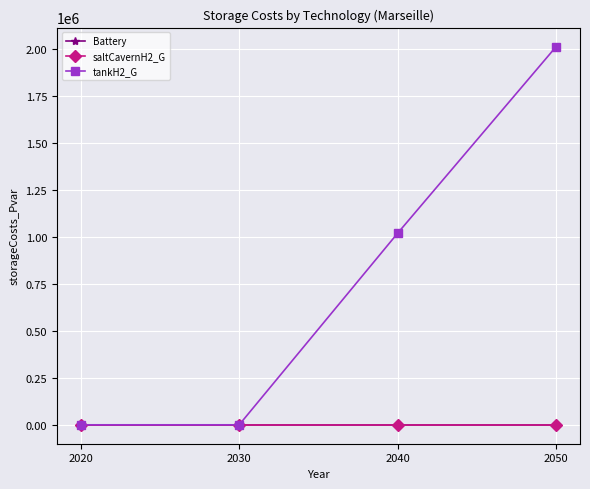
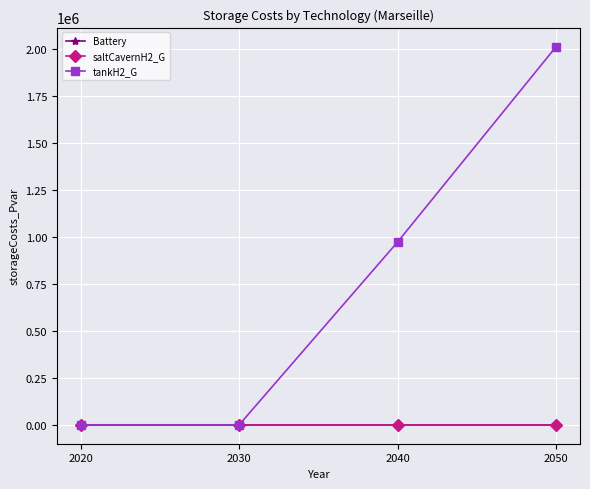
  {
    "saltCavernH2_G": {
      "2040": 0,
      "2050": 0
    },
    "tankH2_G": {
-     "2040": 1020000,
+     "2040": 970000,
      "2050": 2010000
    }
  }
